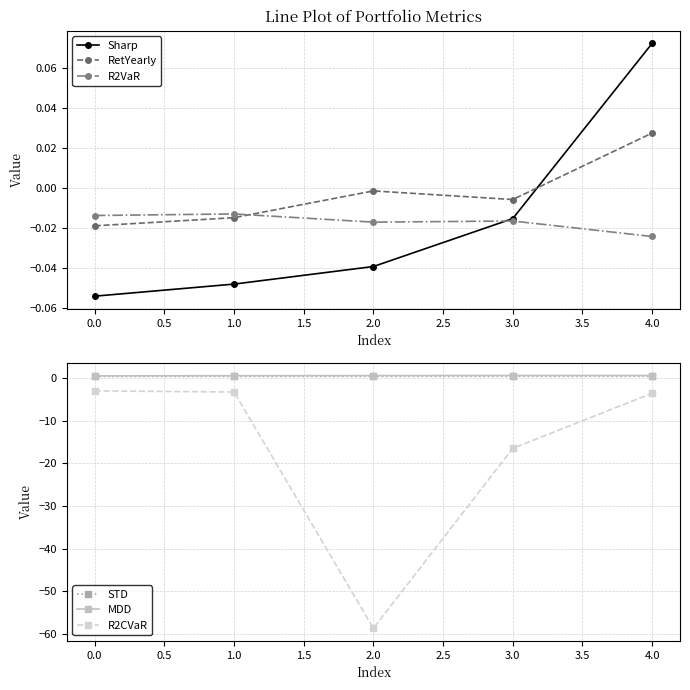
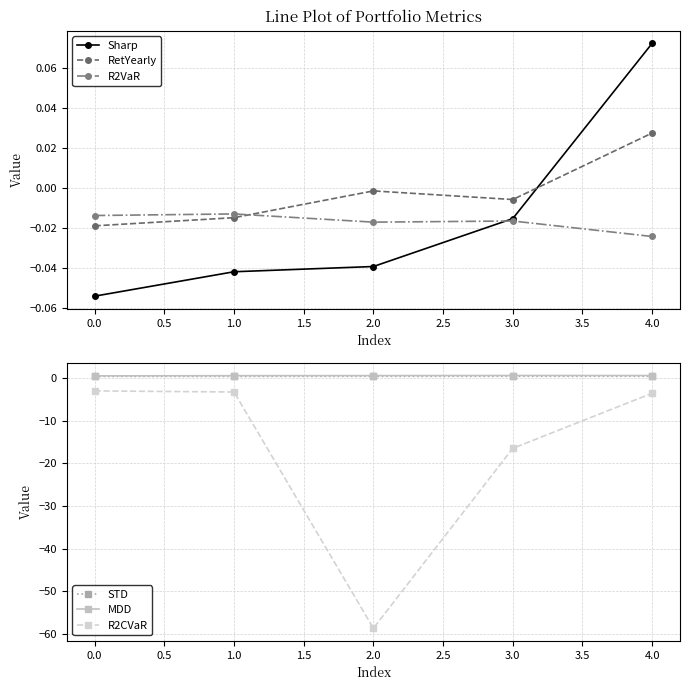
  {
    "Line Plot of Portfolio Metrics": {
      "Sharp": {
        "0.0": -0.054,
-       "1.0": -0.048,
+       "1.0": -0.042,
        "2.0": -0.039,
        "4.0": 0.072
      }
    }
  }
